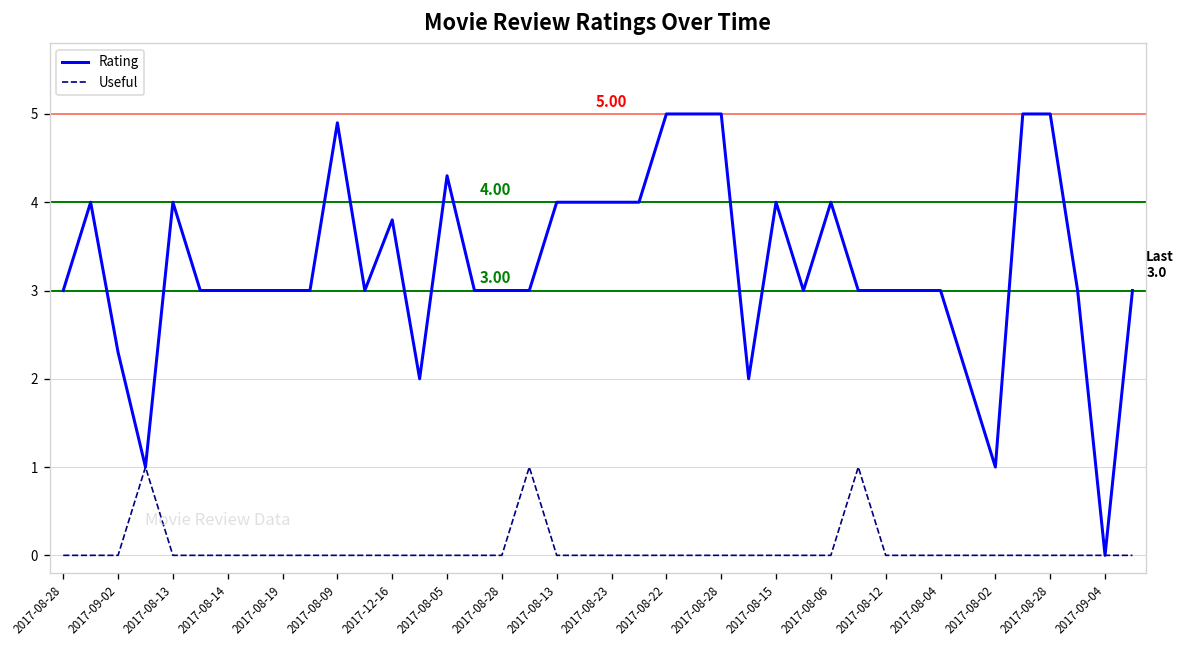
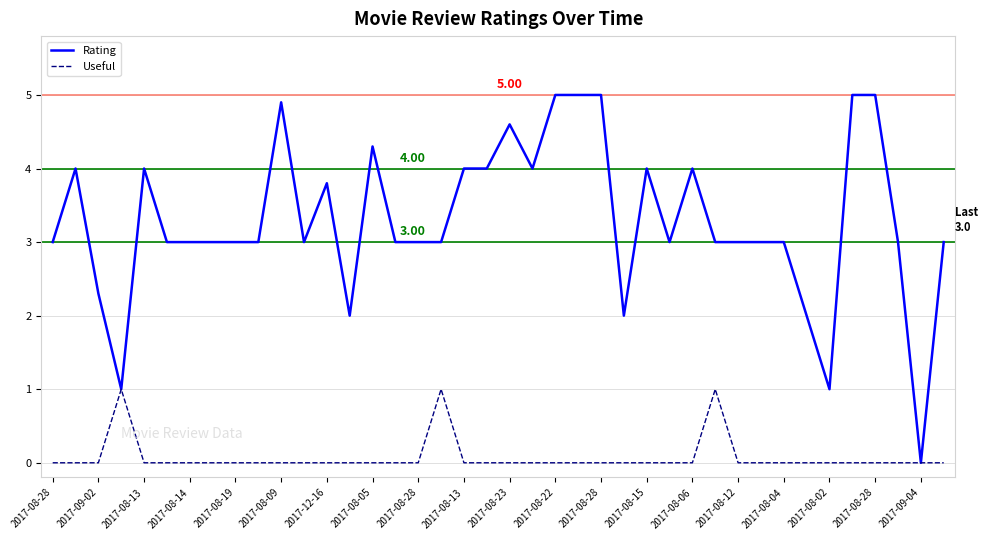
  {
    "Rating": {
      "2017-09-02": 2.3,
      "2017-08-09": 4.9,
      "2017-12-16": 3.8,
      "2017-08-05": 4.3,
-     "2017-08-23": 4.0,
+     "2017-08-23": 4.6,
      "2017-08-22": 5.0
    },
    "Useful": {
      "2017-09-02": 0.0,
      "2017-08-09": 0.0,
      "2017-12-16": 0.0,
      "2017-08-05": 0.0,
      "2017-08-23": 0.0,
      "2017-08-22": 0.0
    }
  }
